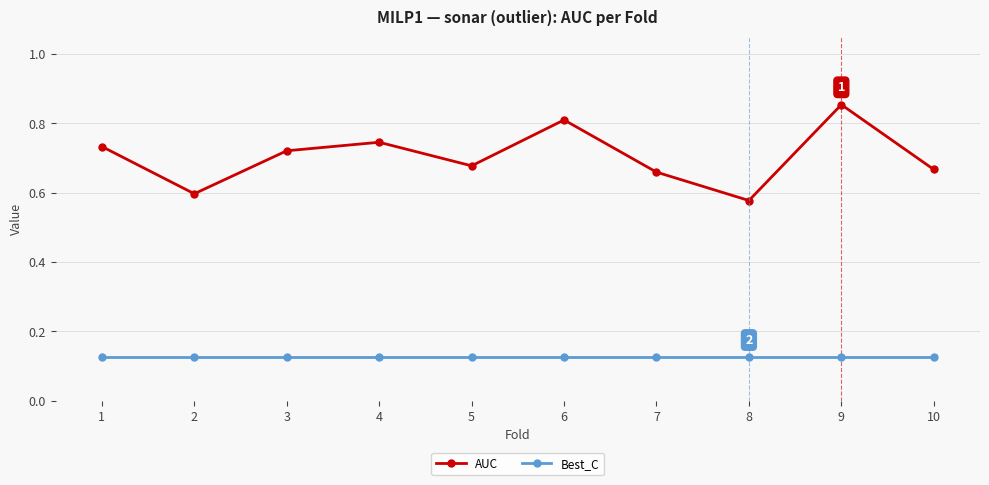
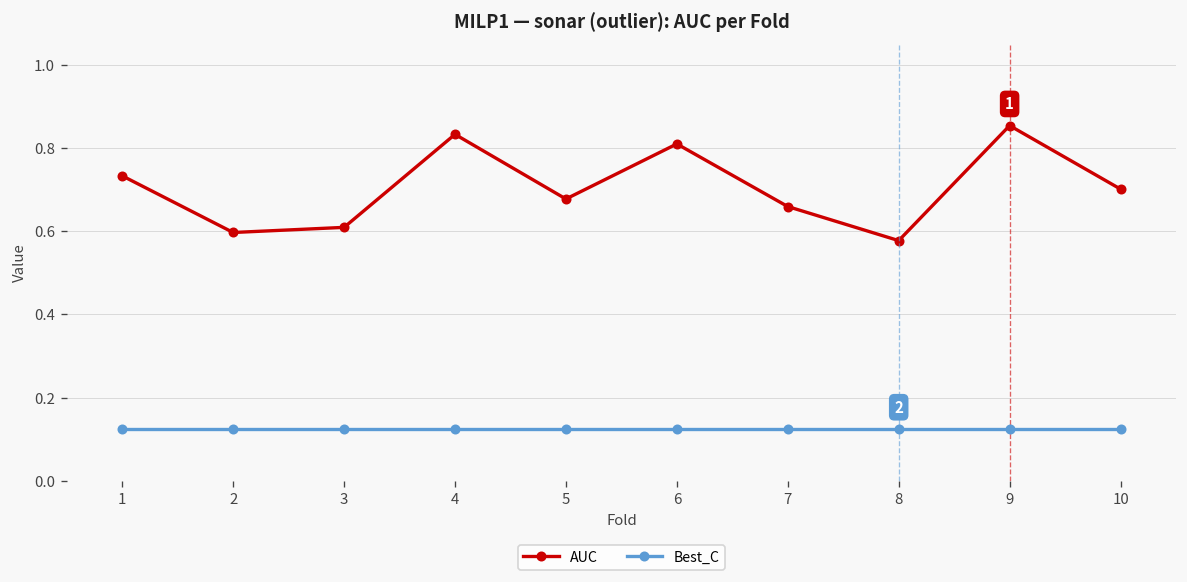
  {
    "AUC": {
      "1": 0.73,
      "2": 0.60,
-     "3": 0.72,
-     "4": 0.75,
+     "3": 0.61,
+     "4": 0.83,
      "5": 0.68,
      "6": 0.81,
      "7": 0.66,
      "8": 0.58,
-     "10": 0.67
+     "10": 0.70
    },
    "Best_C": {
      "1": 0.13,
      "2": 0.13,
      "3": 0.13,
      "4": 0.13,
      "5": 0.13,
      "6": 0.13,
      "7": 0.13,
      "9": 0.13,
      "10": 0.13
    }
  }
